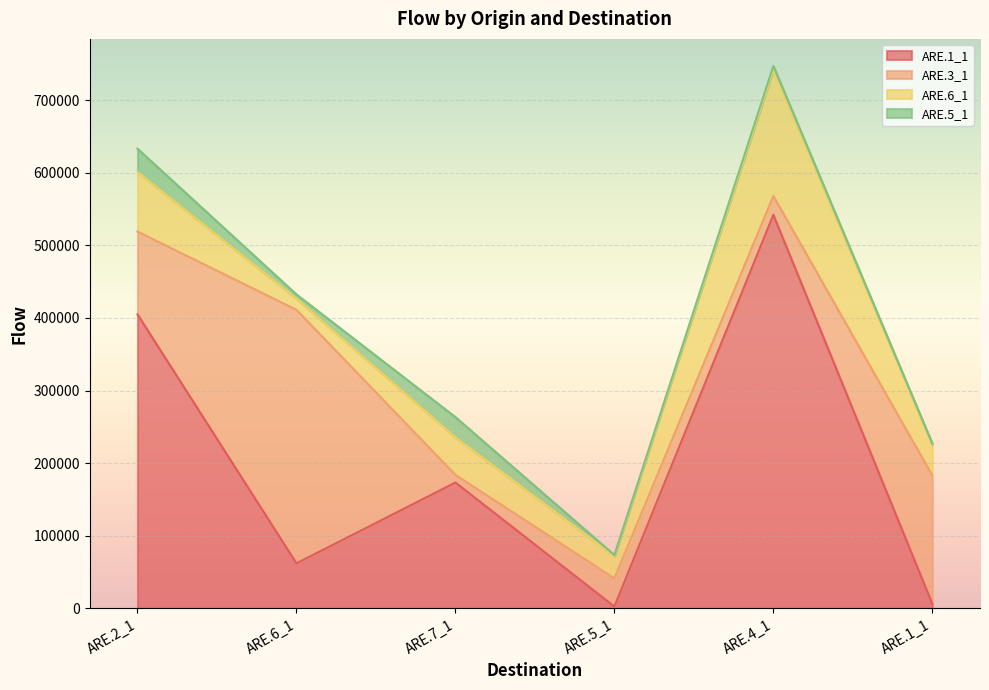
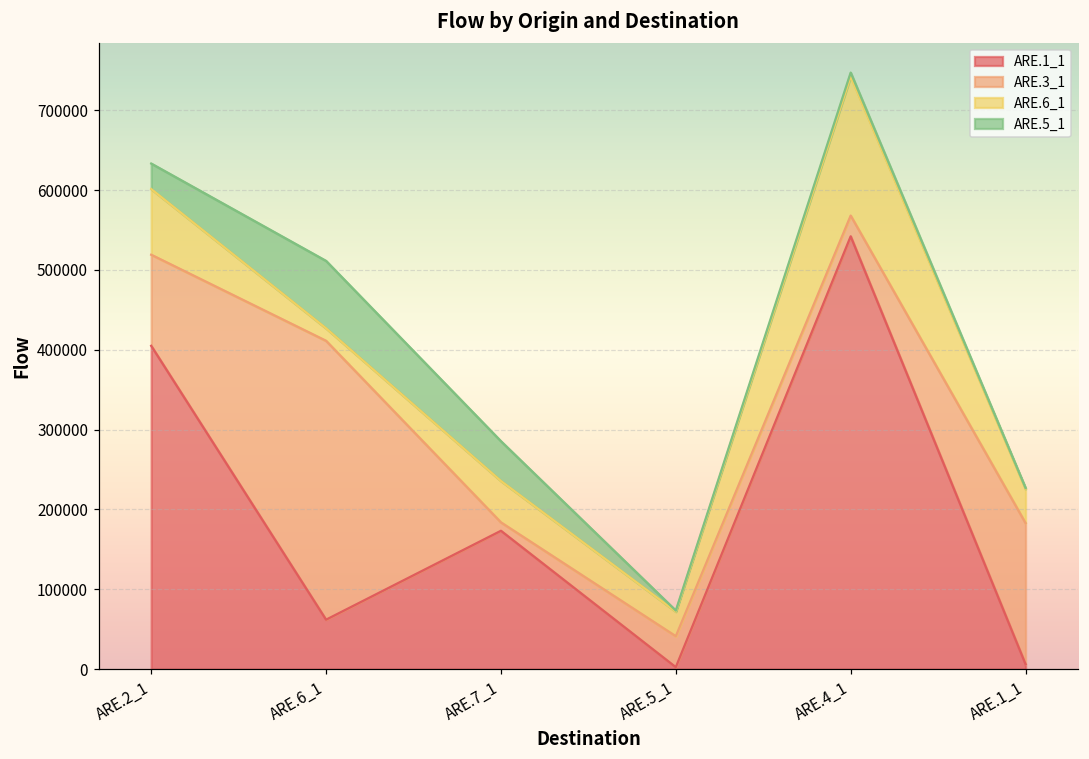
  {
    "ARE.1_1": {
      "ARE.2_1": 400000,
      "ARE.6_1": 60000,
      "ARE.7_1": 170000,
      "ARE.5_1": 0,
      "ARE.4_1": 540000,
      "ARE.1_1": 10000
    },
    "ARE.5_1": {
      "ARE.2_1": 30000,
-     "ARE.6_1": 10000,
-     "ARE.7_1": 30000,
+     "ARE.6_1": 80000,
+     "ARE.7_1": 50000,
      "ARE.4_1": 0
    }
  }
